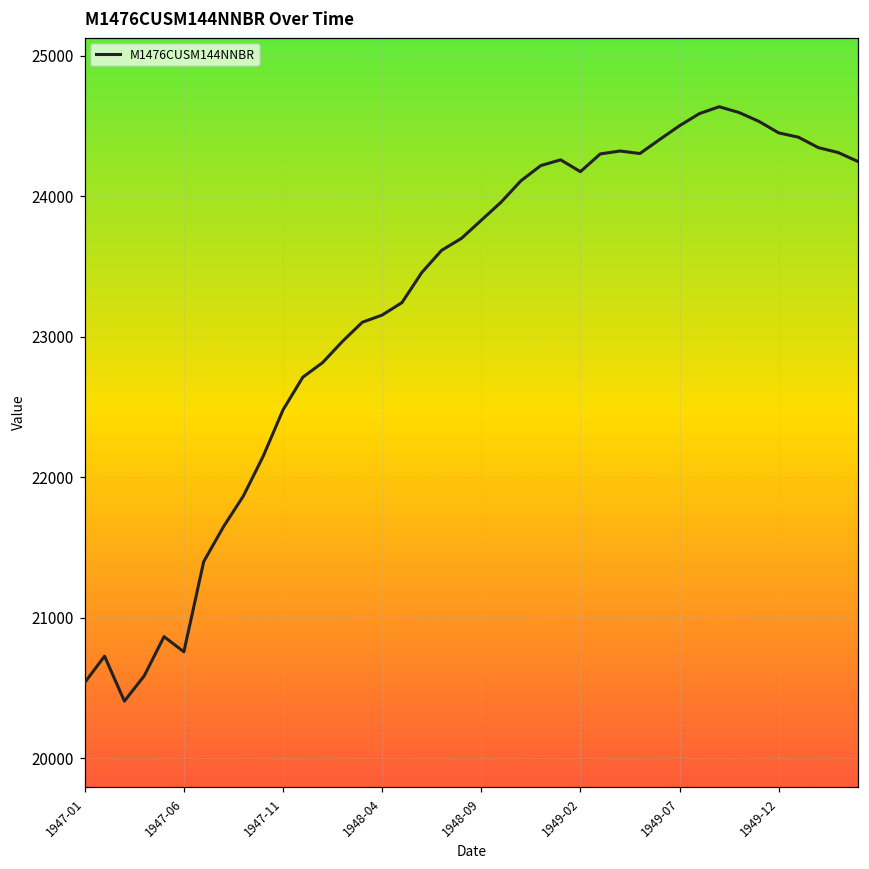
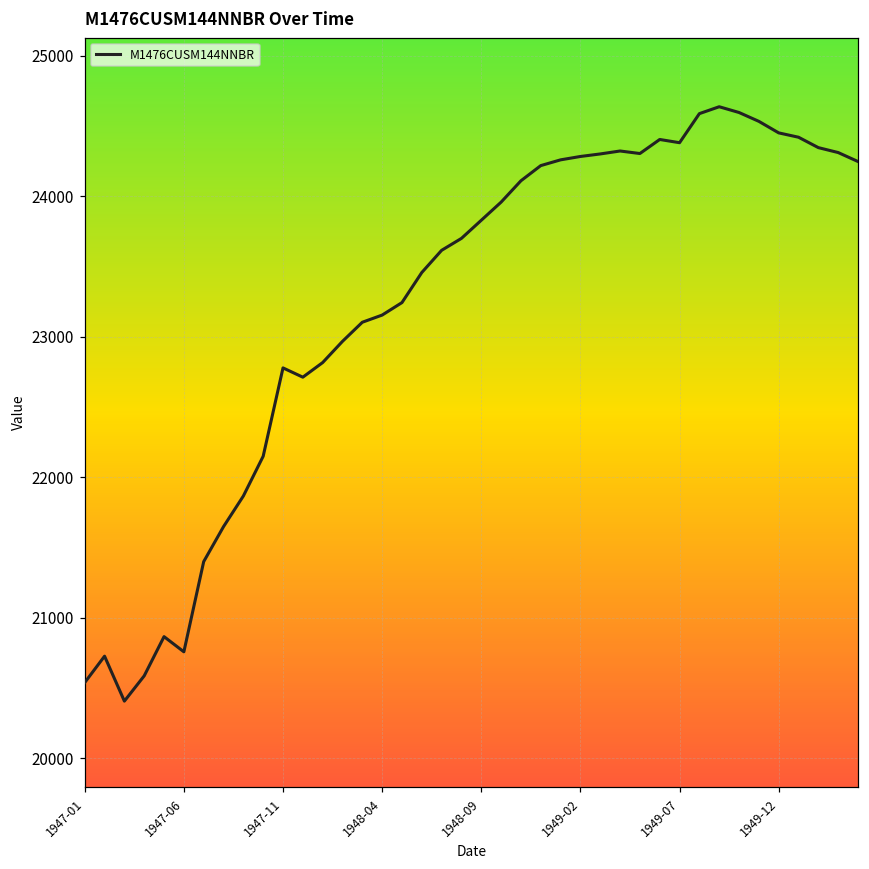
  {
    "1947-01": 20540,
    "1947-06": 20760,
-   "1947-11": 22480,
+   "1947-11": 22780,
    "1948-04": 23150,
    "1948-09": 23830,
-   "1949-02": 24180,
-   "1949-07": 24500,
+   "1949-02": 24280,
+   "1949-07": 24380,
    "1949-12": 24450
  }
